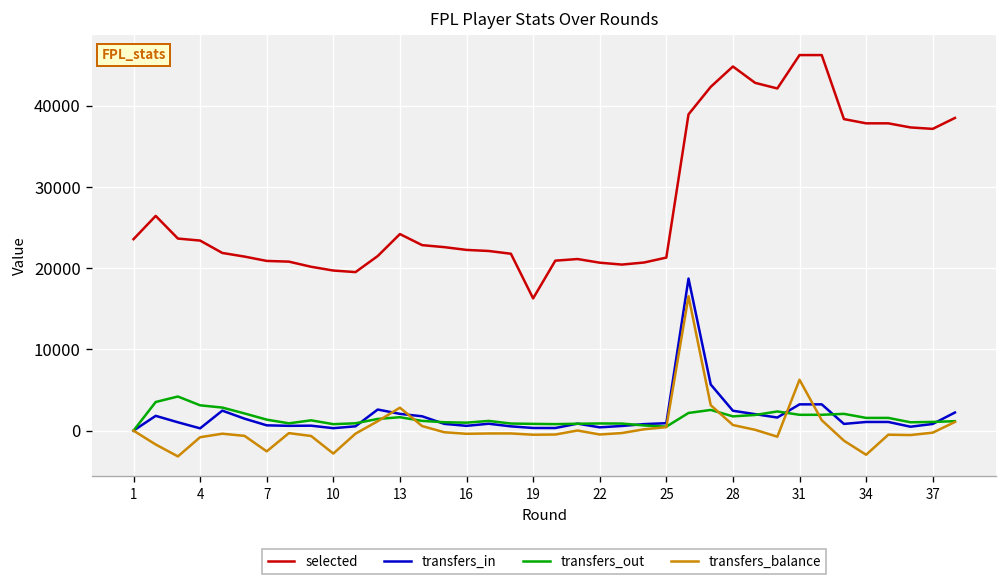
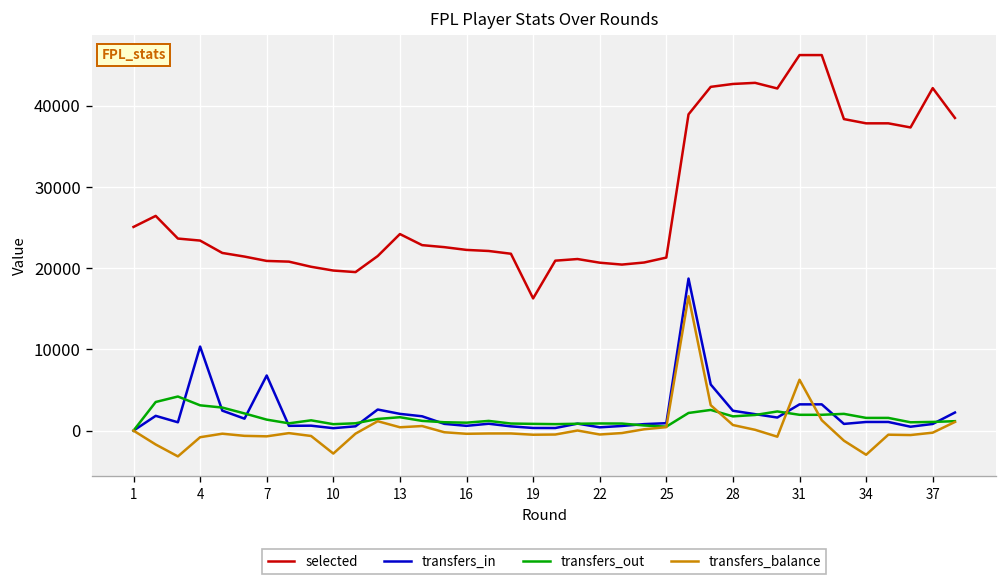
  {
    "selected": {
-     "1": 24000,
+     "1": 25000,
      "4": 23000,
      "7": 21000,
      "10": 20000,
      "13": 24000,
      "16": 22000,
      "19": 16000,
      "22": 21000,
      "25": 21000,
-     "28": 45000,
+     "28": 43000,
      "31": 46000,
      "34": 38000,
-     "37": 37000
+     "37": 42000
    },
    "transfers_in": {
-     "4": 0,
-     "7": 1000,
+     "4": 10000,
+     "7": 7000,
      "10": 0,
      "13": 2000,
      "16": 1000,
      "19": 0,
      "22": 0,
      "25": 1000,
      "28": 2000,
      "31": 3000,
      "34": 1000
    },
    "transfers_out": {
      "4": 3000,
      "7": 1000,
      "10": 1000,
      "13": 2000,
      "16": 1000,
      "19": 1000,
      "22": 1000,
      "28": 2000,
      "31": 2000,
      "34": 2000
    },
    "transfers_balance": {
      "4": -1000,
-     "7": -3000,
+     "7": -1000,
      "10": -3000,
-     "13": 3000,
+     "13": 0,
      "16": 0,
      "19": -1000,
      "22": 0,
      "28": 1000,
      "31": 6000,
      "34": -3000,
      "37": 0
    }
  }
